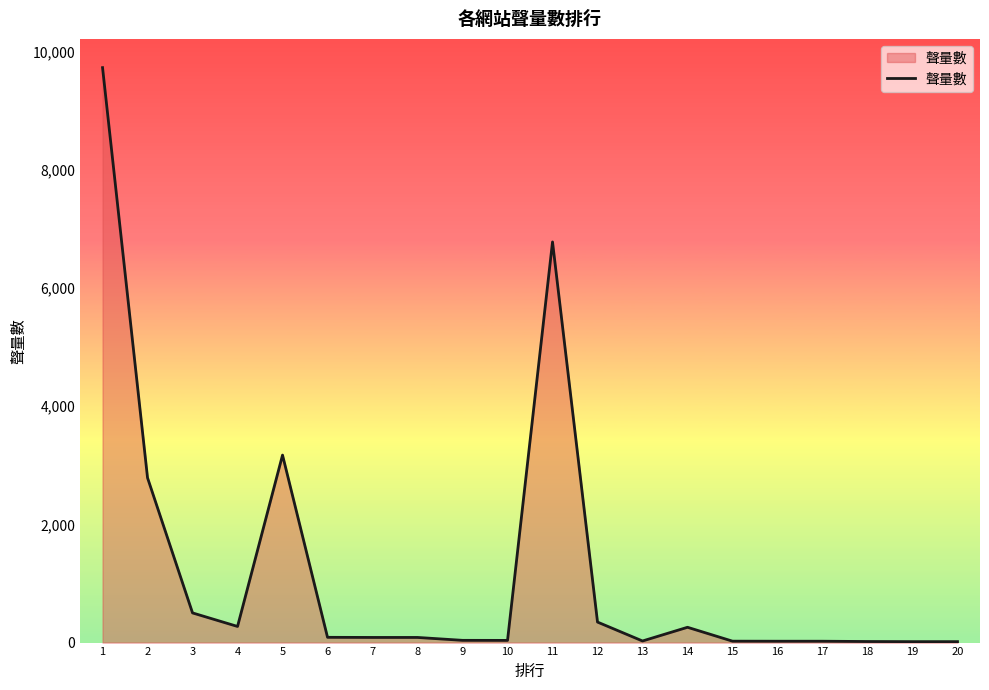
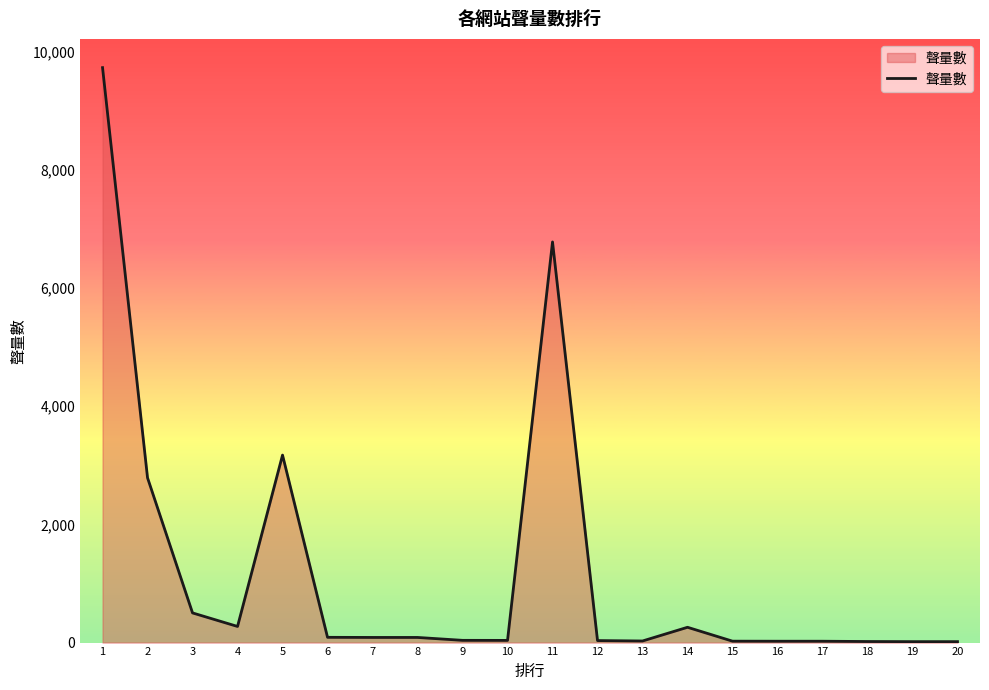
  {
    "1": "9,700",
    "2": "2,800",
    "3": "500",
    "4": "300",
    "5": "3,200",
    "6": "100",
    "7": "100",
    "8": "100",
    "9": "0",
    "10": "0",
    "11": "6,800",
-   "12": "300",
+   "12": "0",
    "13": "0",
    "14": "300",
    "15": "0",
    "16": "0",
    "17": "0",
    "18": "0",
    "19": "0",
    "20": "0"
  }
